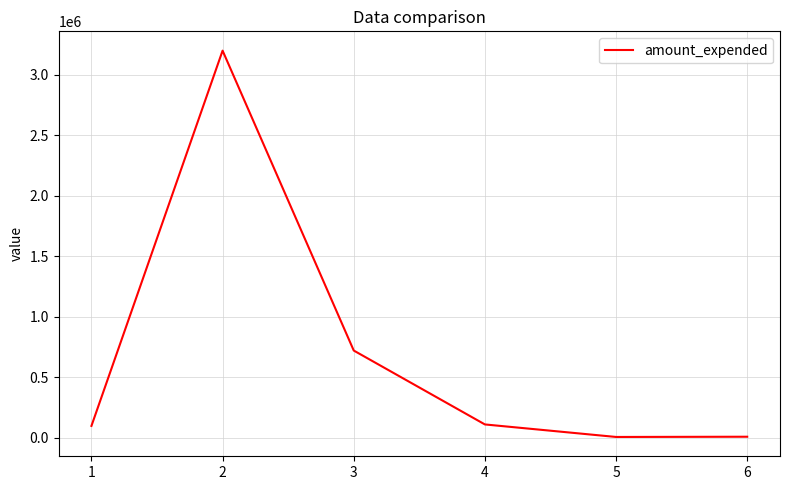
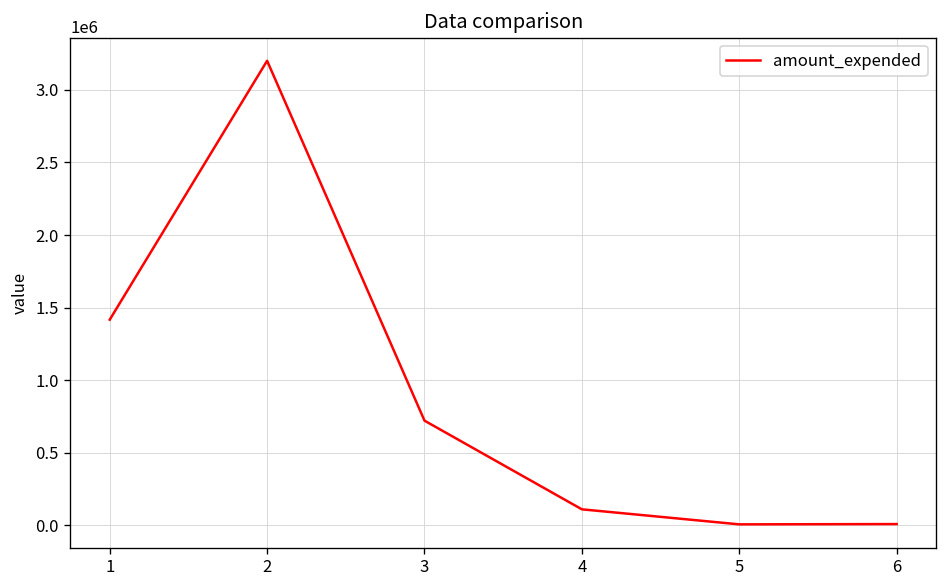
  {
-   "1": 100000,
+   "1": 1420000,
    "2": 3200000,
    "3": 720000,
    "4": 110000,
    "5": 10000,
    "6": 10000
  }
